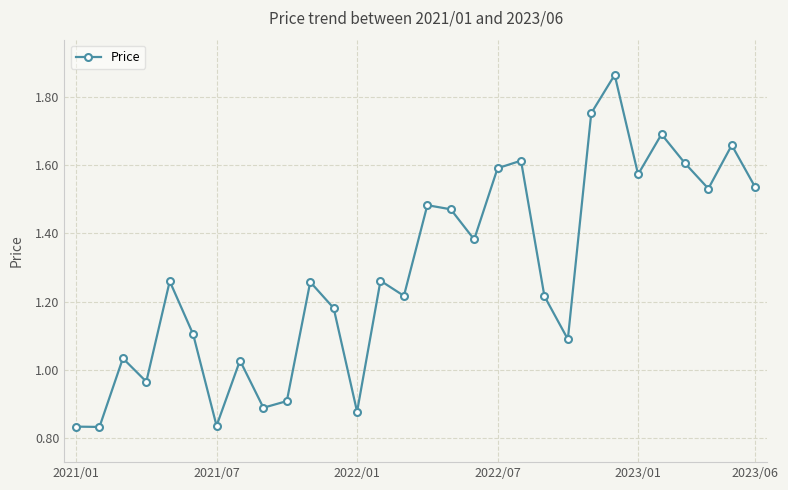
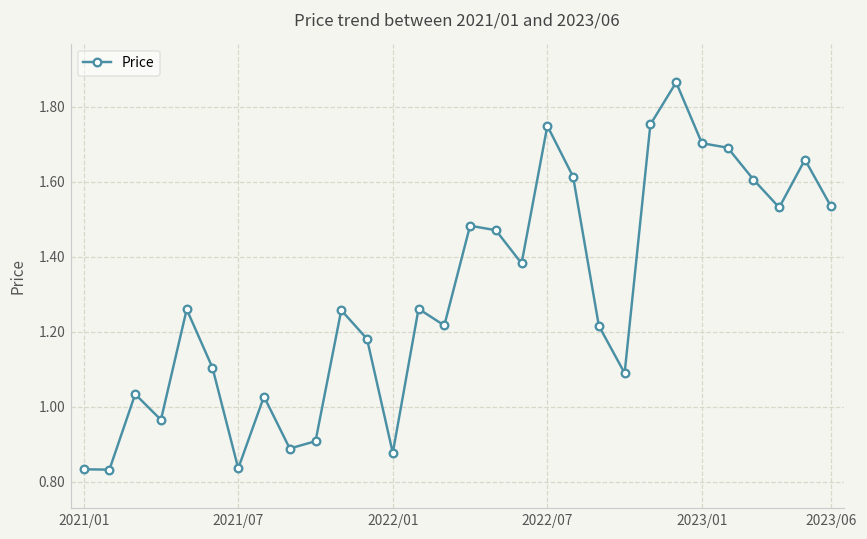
  {
    "2021/01": 0.83,
    "2021/07": 0.84,
    "2022/01": 0.88,
-   "2022/07": 1.59,
-   "2023/01": 1.57,
+   "2022/07": 1.75,
+   "2023/01": 1.70,
    "2023/06": 1.54
  }
